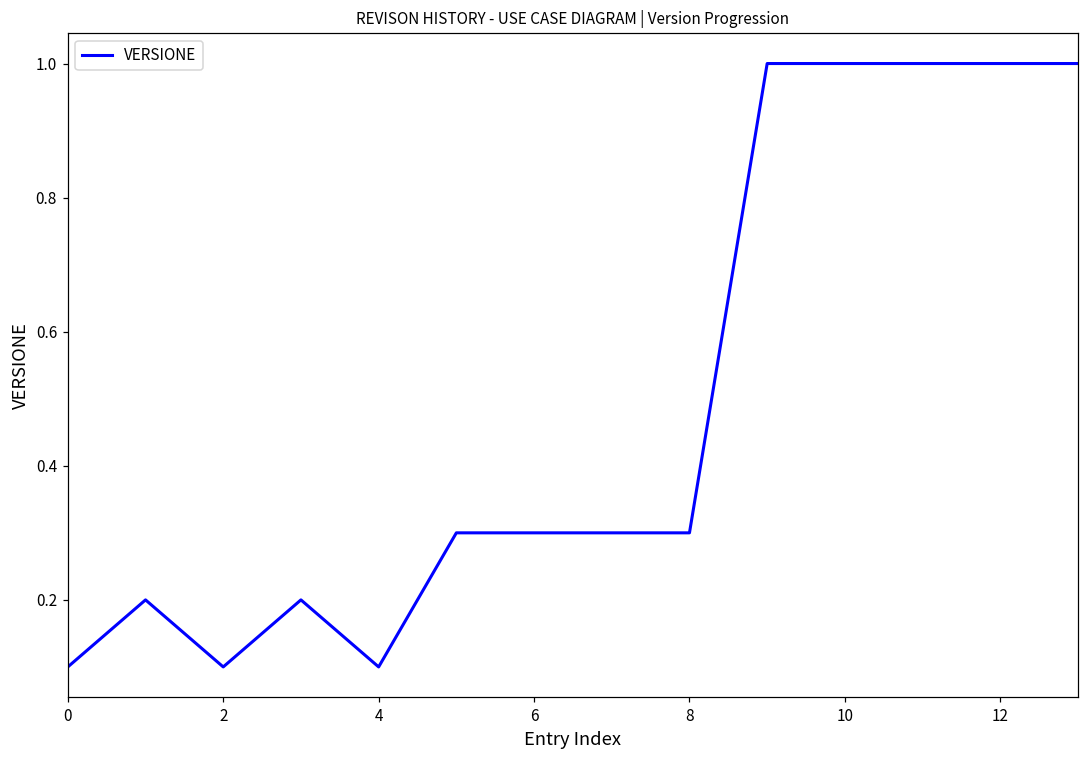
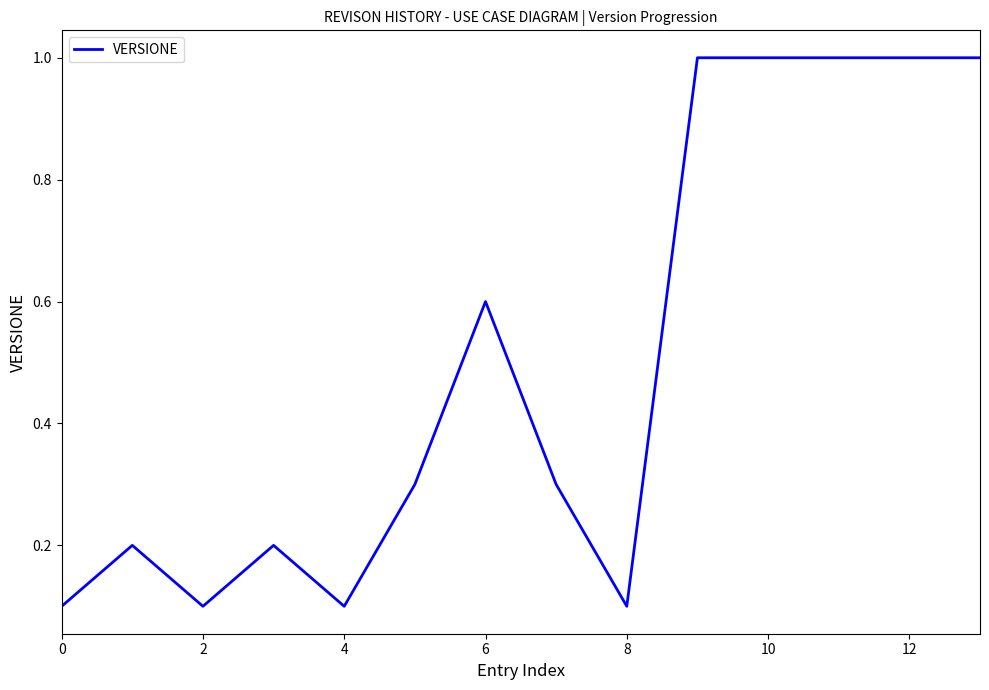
  {
    "0": 0.1,
    "2": 0.1,
    "4": 0.1,
-   "6": 0.3,
-   "8": 0.3,
+   "6": 0.6,
+   "8": 0.1,
    "10": 1.0,
    "12": 1.0
  }
